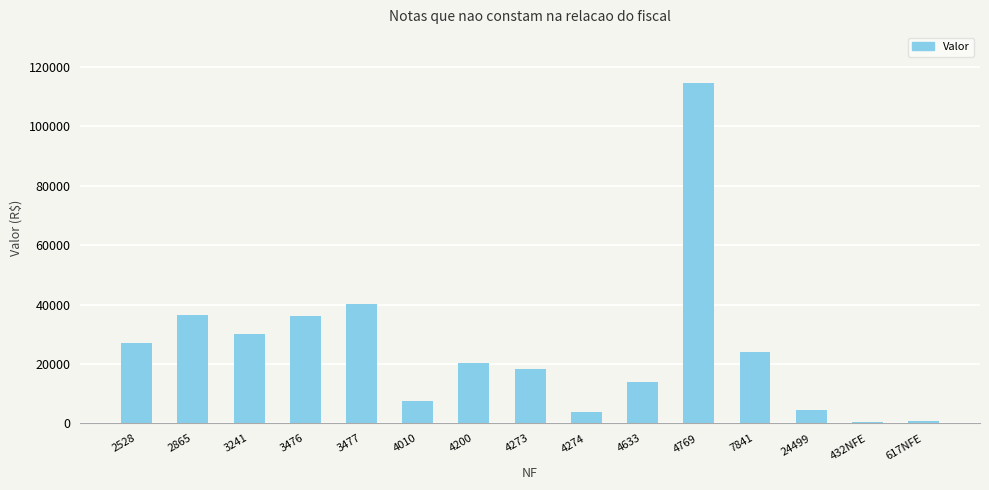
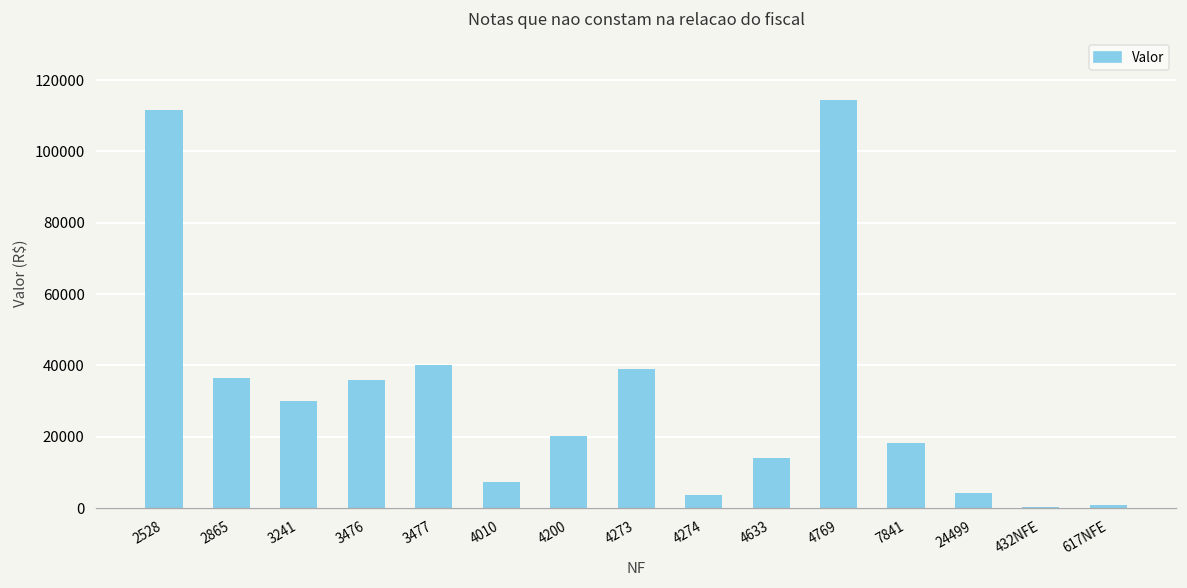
  {
-   "2528": 27000,
+   "2528": 112000,
    "2865": 37000,
    "3241": 30000,
    "3476": 36000,
    "3477": 40000,
    "4010": 7000,
    "4200": 20000,
-   "4273": 18000,
+   "4273": 39000,
    "4274": 4000,
    "4633": 14000,
    "4769": 114000,
-   "7841": 24000,
+   "7841": 18000,
    "24499": 4000
  }
